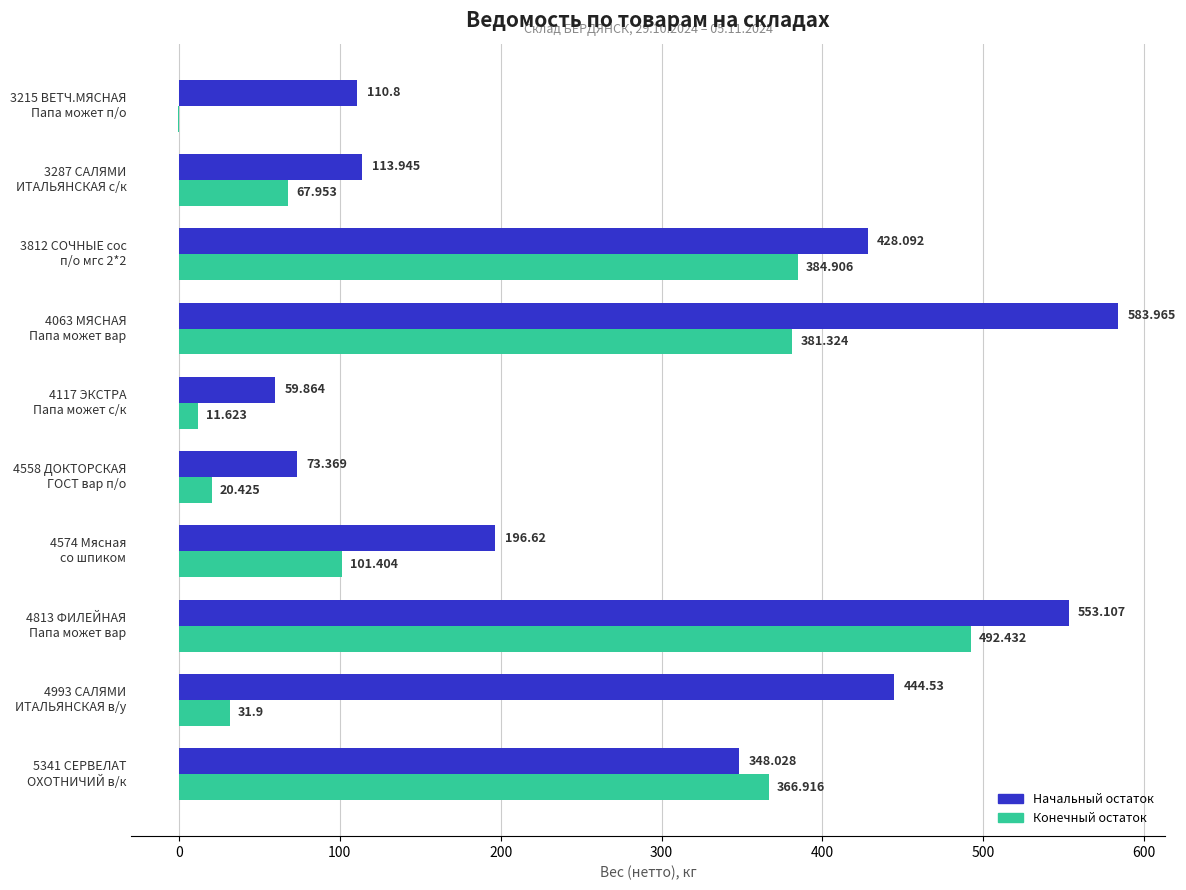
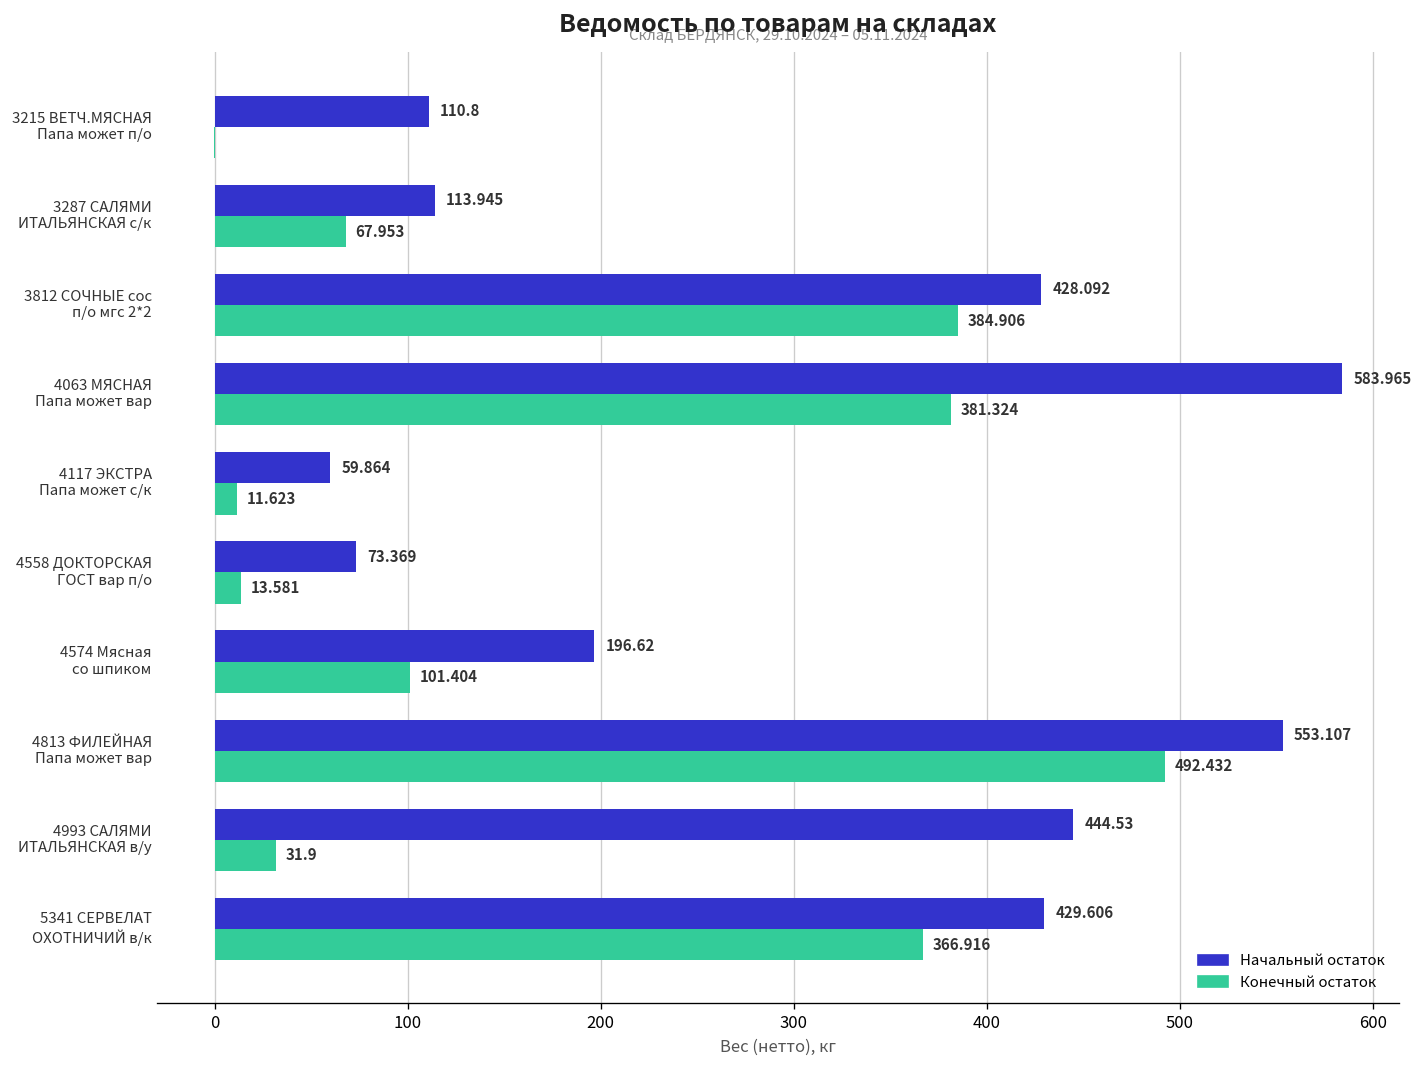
  {
    "Начальный остаток": {
      "3215 ВЕТЧ.МЯСНАЯ Папа может п/о": 110.8,
      "3287 САЛЯМИ ИТАЛЬЯНСКАЯ с/к": 113.945,
      "3812 СОЧНЫЕ сос п/о мгс 2*2": 428.092,
      "4063 МЯСНАЯ Папа может вар": 583.965,
      "4117 ЭКСТРА Папа может с/к": 59.864,
      "4558 ДОКТОРСКАЯ ГОСТ вар п/о": 73.369,
      "4574 Мясная со шпиком": 196.62,
      "4813 ФИЛЕЙНАЯ Папа может вар": 553.107,
      "4993 САЛЯМИ ИТАЛЬЯНСКАЯ в/у": 444.53,
-     "5341 СЕРВЕЛАТ ОХОТНИЧИЙ в/к": 348.028
+     "5341 СЕРВЕЛАТ ОХОТНИЧИЙ в/к": 429.606
    },
    "Конечный остаток": {
      "3287 САЛЯМИ ИТАЛЬЯНСКАЯ с/к": 67.953,
      "3812 СОЧНЫЕ сос п/о мгс 2*2": 384.906,
      "4063 МЯСНАЯ Папа может вар": 381.324,
      "4117 ЭКСТРА Папа может с/к": 11.623,
-     "4558 ДОКТОРСКАЯ ГОСТ вар п/о": 20.425,
+     "4558 ДОКТОРСКАЯ ГОСТ вар п/о": 13.581,
      "4574 Мясная со шпиком": 101.404,
      "4813 ФИЛЕЙНАЯ Папа может вар": 492.432,
      "4993 САЛЯМИ ИТАЛЬЯНСКАЯ в/у": 31.9,
      "5341 СЕРВЕЛАТ ОХОТНИЧИЙ в/к": 366.916
    }
  }
